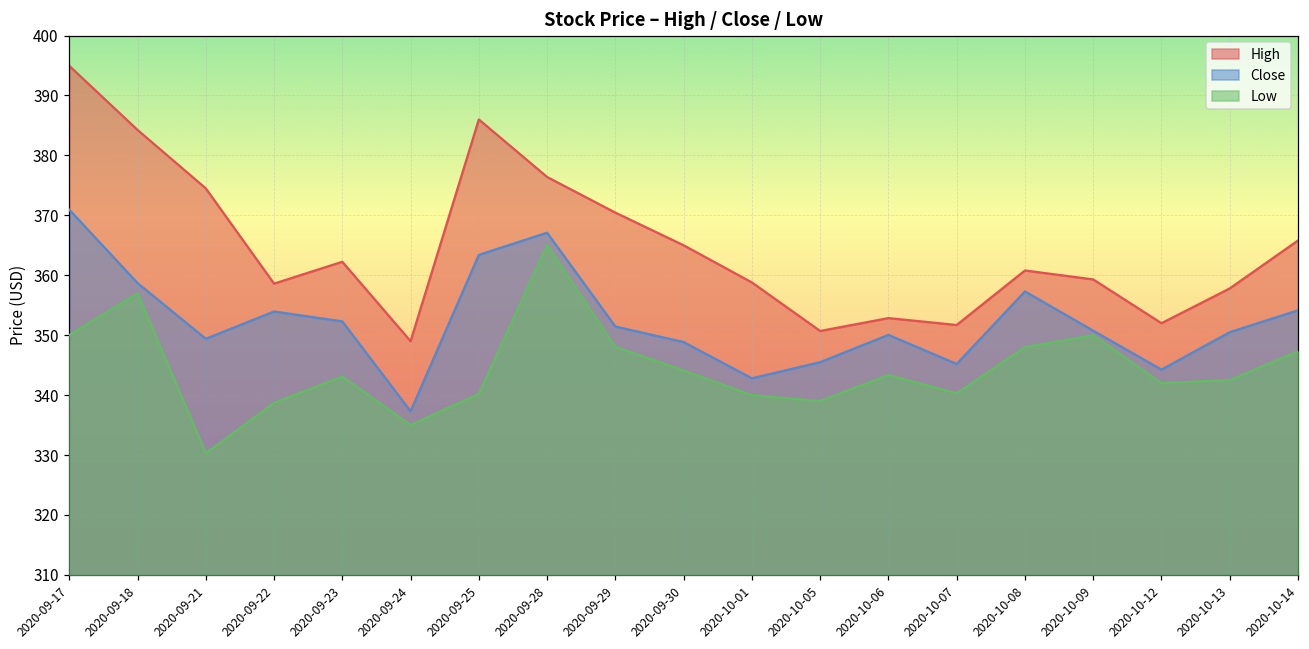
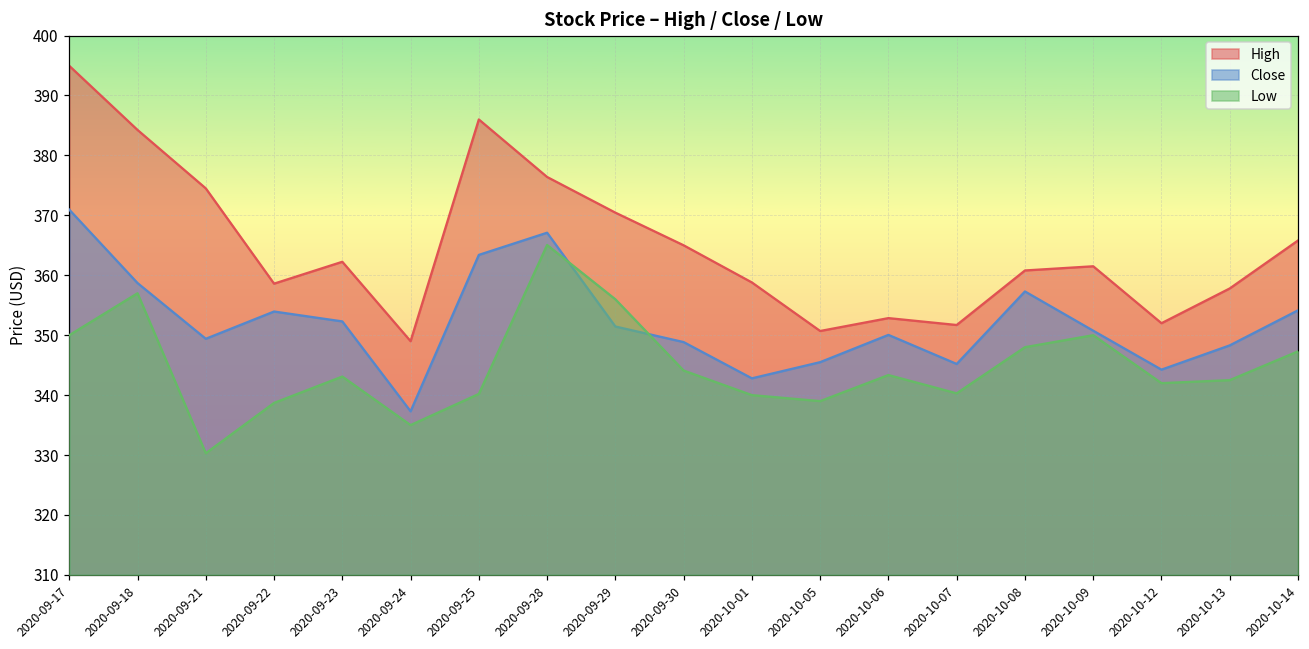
  {
    "High": {
      "2020-09-17": 395,
      "2020-09-18": 384,
      "2020-09-21": 375,
      "2020-09-22": 359,
      "2020-09-23": 362,
      "2020-09-24": 349,
      "2020-09-25": 386,
      "2020-09-28": 376,
      "2020-09-29": 370,
      "2020-09-30": 365,
      "2020-10-01": 359,
      "2020-10-05": 351,
      "2020-10-06": 353,
      "2020-10-07": 352,
      "2020-10-08": 361,
-     "2020-10-09": 359,
+     "2020-10-09": 362,
      "2020-10-12": 352,
      "2020-10-13": 358,
      "2020-10-14": 366
    },
    "Close": {
      "2020-09-17": 371,
      "2020-09-18": 359,
      "2020-09-21": 349,
      "2020-09-22": 354,
      "2020-09-23": 352,
      "2020-09-24": 337,
      "2020-09-25": 363,
      "2020-09-28": 367,
      "2020-09-29": 351,
      "2020-09-30": 349,
      "2020-10-01": 343,
      "2020-10-05": 346,
      "2020-10-06": 350,
      "2020-10-07": 345,
      "2020-10-08": 357,
      "2020-10-09": 351,
      "2020-10-12": 344,
-     "2020-10-13": 351,
+     "2020-10-13": 348,
      "2020-10-14": 354
    },
    "Low": {
      "2020-09-17": 350,
      "2020-09-18": 357,
      "2020-09-21": 330,
      "2020-09-22": 339,
      "2020-09-23": 343,
      "2020-09-24": 335,
      "2020-09-25": 340,
      "2020-09-28": 365,
-     "2020-09-29": 348,
+     "2020-09-29": 356,
      "2020-09-30": 344,
      "2020-10-01": 340,
      "2020-10-05": 339,
      "2020-10-06": 343,
      "2020-10-07": 340,
      "2020-10-08": 348,
      "2020-10-09": 350,
      "2020-10-12": 342,
      "2020-10-13": 343,
      "2020-10-14": 347
    }
  }
